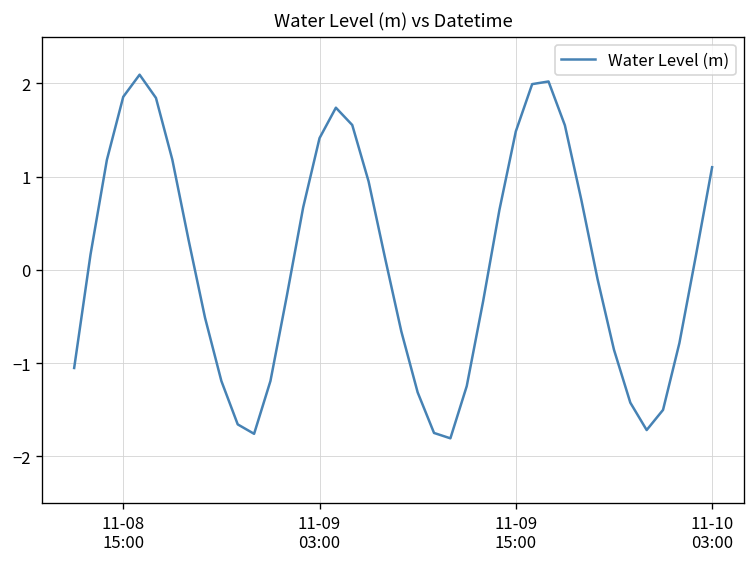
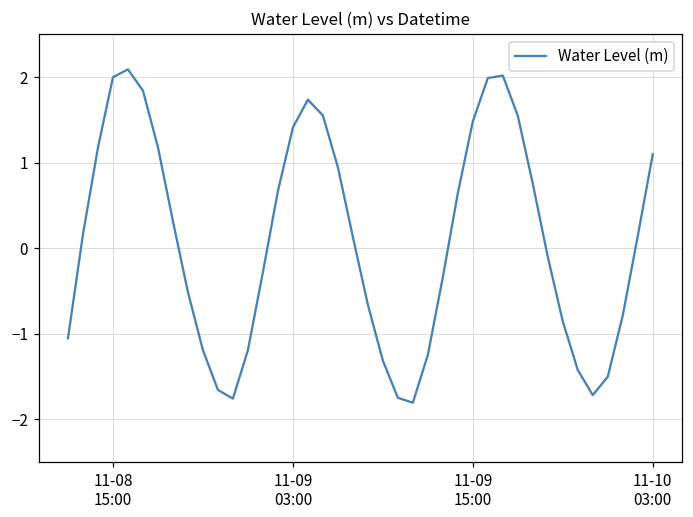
  {
-   "11-08 15:00": 1.9,
+   "11-08 15:00": 2.0,
    "11-09 03:00": 1.4,
    "11-09 15:00": 1.5,
    "11-10 03:00": 1.1
  }
